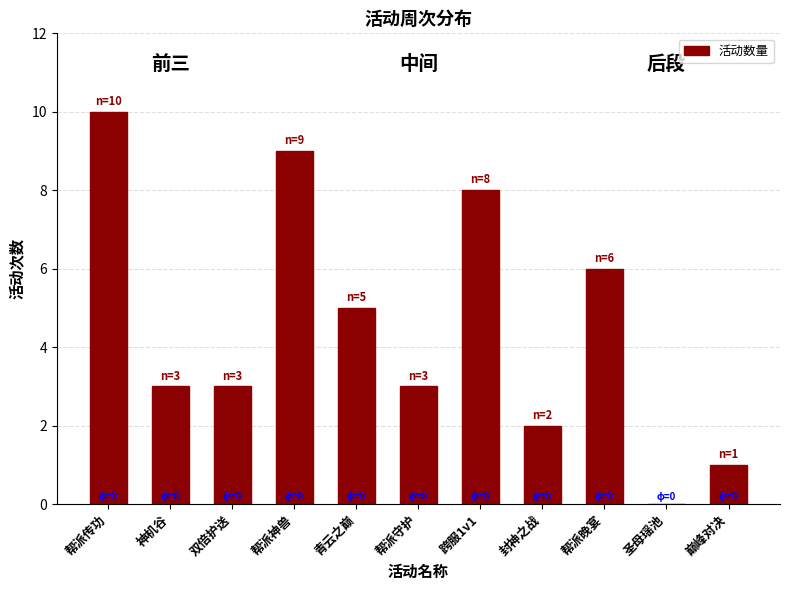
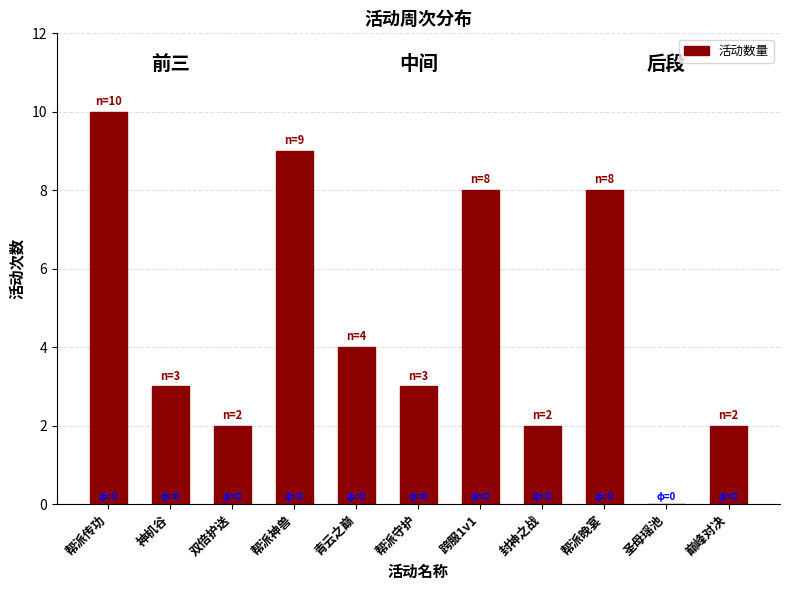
  {
    "帮派传功": 10,
    "神机谷": 3,
-   "双倍护送": 3,
+   "双倍护送": 2,
    "帮派神兽": 9,
-   "青云之巅": 5,
+   "青云之巅": 4,
    "帮派守护": 3,
    "跨服1v1": 8,
    "封神之战": 2,
-   "帮派晚宴": 6,
+   "帮派晚宴": 8,
    "圣母瑶池": 0,
-   "巅峰对决": 1
+   "巅峰对决": 2
  }
